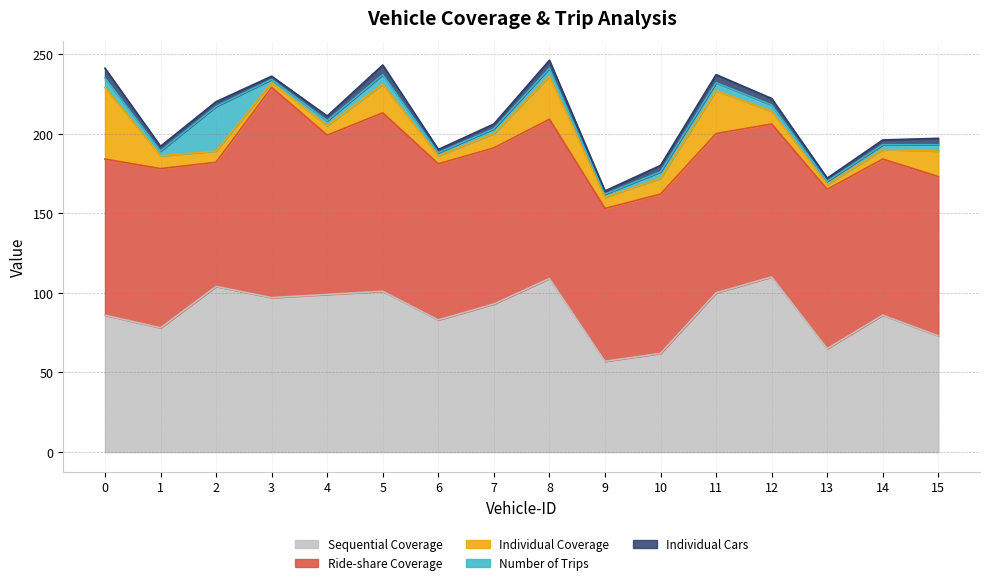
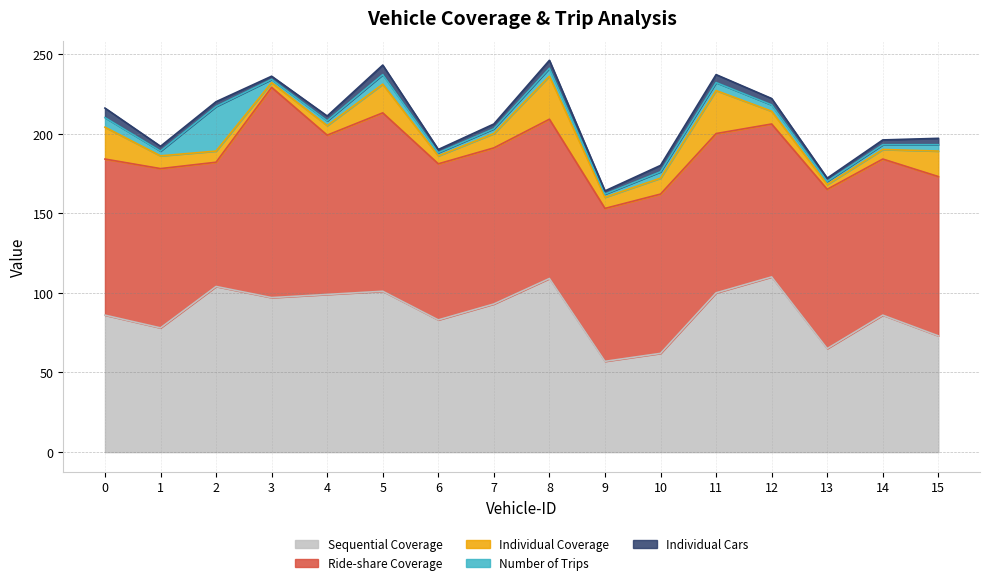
  {
    "Sequential Coverage": {
      "0": 86,
      "1": 78,
      "2": 104,
      "3": 97,
      "4": 99,
      "5": 101,
      "6": 83,
      "7": 93,
      "8": 109,
      "9": 57,
      "10": 62,
      "11": 100,
      "12": 110,
      "13": 65,
      "14": 86,
      "15": 73
    },
    "Ride-share Coverage": {
      "0": 98,
      "1": 100,
      "2": 78,
      "3": 132,
      "4": 100,
      "5": 112,
      "6": 98,
      "7": 98,
      "8": 100,
      "9": 96,
      "10": 100,
      "11": 100,
      "12": 96,
      "13": 100,
      "14": 98,
      "15": 100
    },
    "Individual Coverage": {
-     "0": 45,
+     "0": 20,
      "1": 8,
      "2": 7,
      "3": 3,
      "4": 6,
      "5": 18,
      "6": 5,
      "7": 9,
      "8": 27,
      "9": 7,
      "10": 10,
      "11": 27,
      "12": 8,
      "13": 3,
      "14": 6,
      "15": 16
    },
    "Number of Trips": {
      "0": 6,
      "1": 3,
      "2": 28,
      "3": 2,
      "4": 3,
      "5": 6,
      "6": 2,
      "7": 3,
      "8": 5,
      "9": 2,
      "10": 4,
      "11": 5,
      "12": 4,
      "13": 2,
      "14": 3,
      "15": 4
    },
    "Individual Cars": {
      "0": 6,
      "1": 3,
      "2": 3,
      "3": 2,
      "4": 3,
      "5": 6,
      "6": 2,
      "7": 3,
      "8": 5,
      "9": 2,
      "10": 4,
      "11": 5,
      "12": 4,
      "13": 2,
      "14": 3,
      "15": 4
    }
  }
